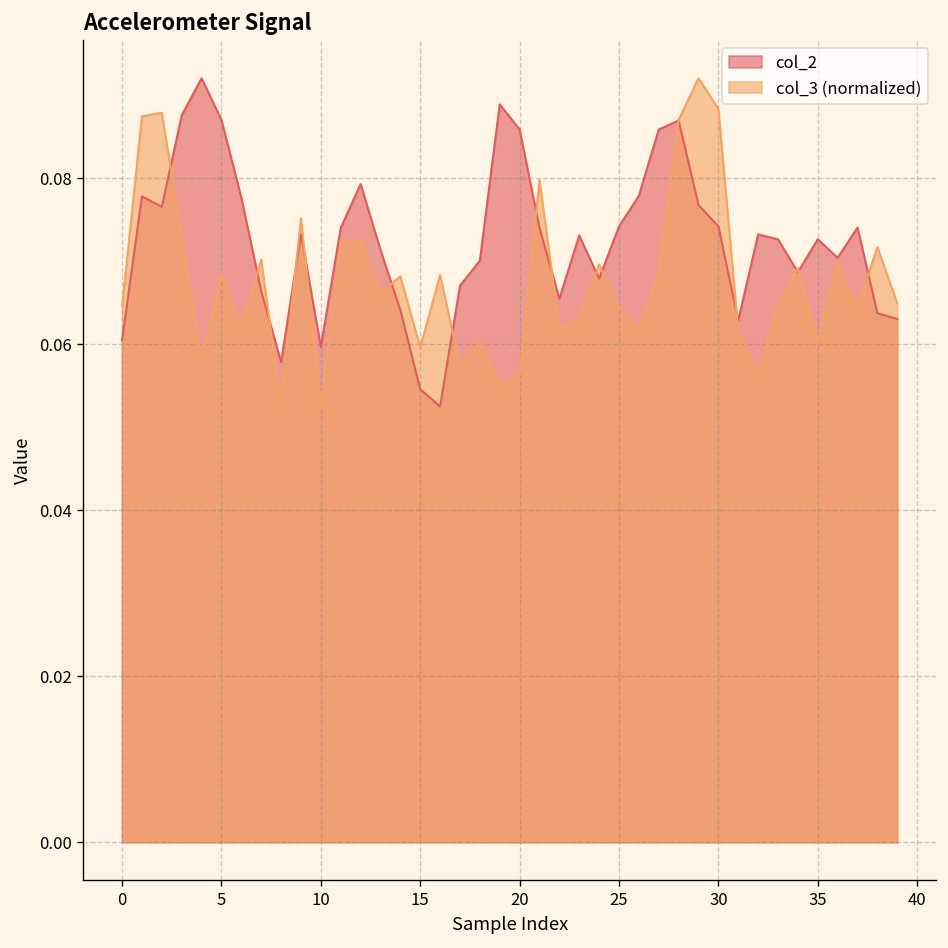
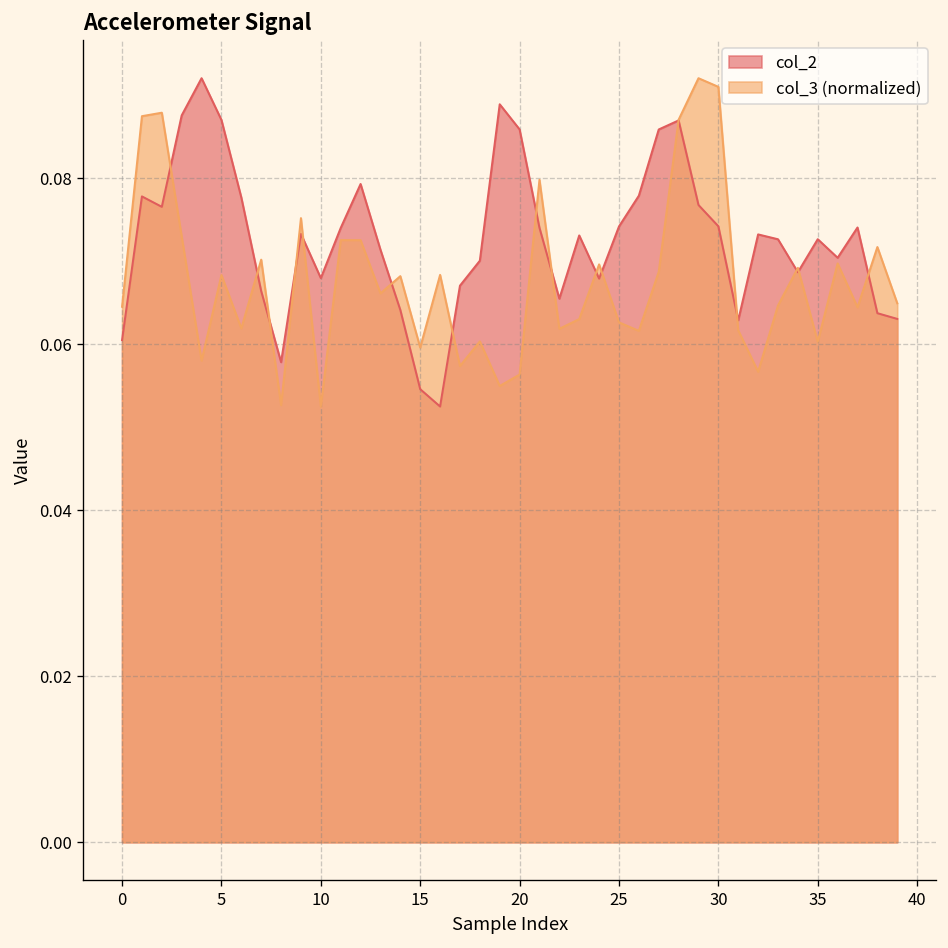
  {
    "col_2": {
      "0": 0.060,
      "5": 0.087,
-     "10": 0.060,
+     "10": 0.068,
      "15": 0.055,
      "20": 0.086,
      "25": 0.074,
      "30": 0.074,
      "35": 0.073
    },
    "col_3 (normalized)": {
      "0": 0.065,
      "5": 0.068,
      "10": 0.053,
      "15": 0.060,
      "20": 0.056,
-     "25": 0.064,
-     "30": 0.088,
+     "25": 0.063,
+     "30": 0.091,
      "35": 0.060
    }
  }
